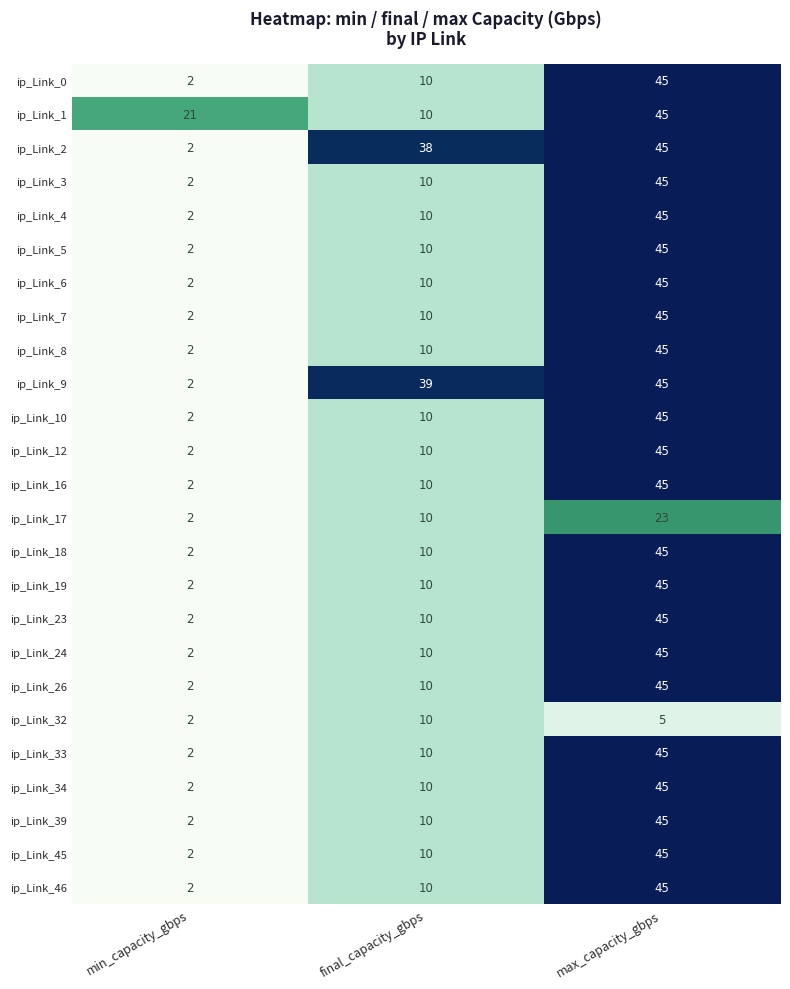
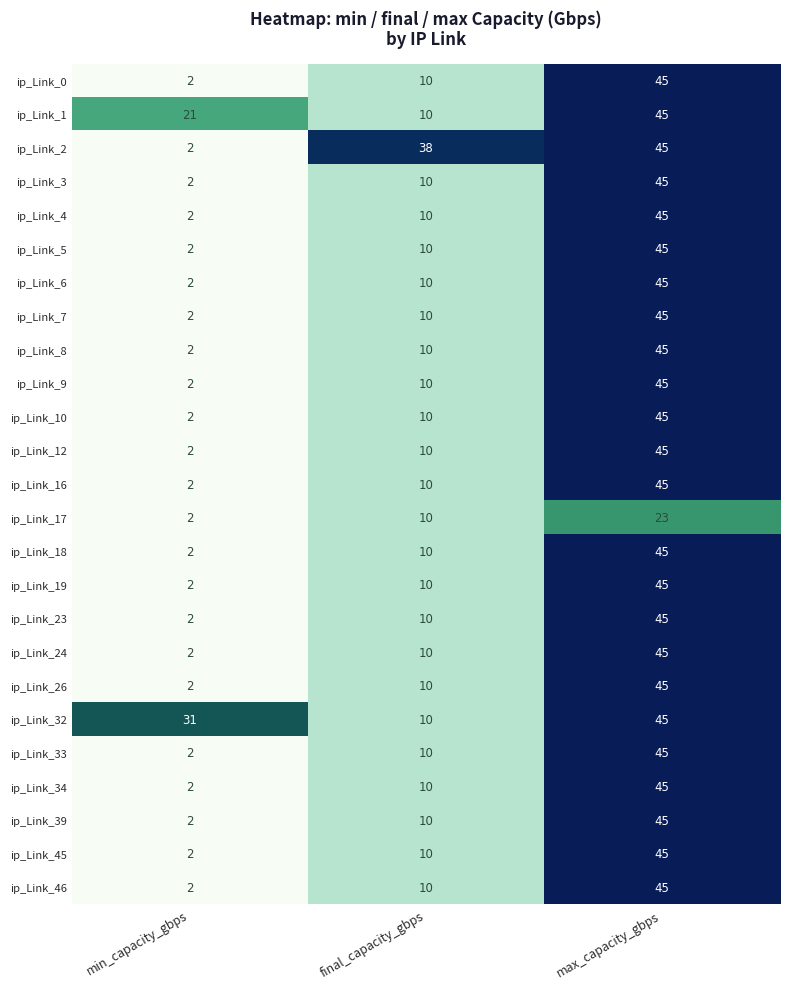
  {
    "ip_Link_0": {
      "min_capacity_gbps": 2,
      "final_capacity_gbps": 10,
      "max_capacity_gbps": 45
    },
    "ip_Link_1": {
      "min_capacity_gbps": 21,
      "final_capacity_gbps": 10,
      "max_capacity_gbps": 45
    },
    "ip_Link_2": {
      "min_capacity_gbps": 2,
      "final_capacity_gbps": 38,
      "max_capacity_gbps": 45
    },
    "ip_Link_3": {
      "min_capacity_gbps": 2,
      "final_capacity_gbps": 10,
      "max_capacity_gbps": 45
    },
    "ip_Link_4": {
      "min_capacity_gbps": 2,
      "final_capacity_gbps": 10,
      "max_capacity_gbps": 45
    },
    "ip_Link_5": {
      "min_capacity_gbps": 2,
      "final_capacity_gbps": 10,
      "max_capacity_gbps": 45
    },
    "ip_Link_6": {
      "min_capacity_gbps": 2,
      "final_capacity_gbps": 10,
      "max_capacity_gbps": 45
    },
    "ip_Link_7": {
      "min_capacity_gbps": 2,
      "final_capacity_gbps": 10,
      "max_capacity_gbps": 45
    },
    "ip_Link_8": {
      "min_capacity_gbps": 2,
      "final_capacity_gbps": 10,
      "max_capacity_gbps": 45
    },
    "ip_Link_9": {
      "min_capacity_gbps": 2,
-     "final_capacity_gbps": 39,
+     "final_capacity_gbps": 10,
      "max_capacity_gbps": 45
    },
    "ip_Link_10": {
      "min_capacity_gbps": 2,
      "final_capacity_gbps": 10,
      "max_capacity_gbps": 45
    },
    "ip_Link_12": {
      "min_capacity_gbps": 2,
      "final_capacity_gbps": 10,
      "max_capacity_gbps": 45
    },
    "ip_Link_16": {
      "min_capacity_gbps": 2,
      "final_capacity_gbps": 10,
      "max_capacity_gbps": 45
    },
    "ip_Link_17": {
      "min_capacity_gbps": 2,
      "final_capacity_gbps": 10,
      "max_capacity_gbps": 23
    },
    "ip_Link_18": {
      "min_capacity_gbps": 2,
      "final_capacity_gbps": 10,
      "max_capacity_gbps": 45
    },
    "ip_Link_19": {
      "min_capacity_gbps": 2,
      "final_capacity_gbps": 10,
      "max_capacity_gbps": 45
    },
    "ip_Link_23": {
      "min_capacity_gbps": 2,
      "final_capacity_gbps": 10,
      "max_capacity_gbps": 45
    },
    "ip_Link_24": {
      "min_capacity_gbps": 2,
      "final_capacity_gbps": 10,
      "max_capacity_gbps": 45
    },
    "ip_Link_26": {
      "min_capacity_gbps": 2,
      "final_capacity_gbps": 10,
      "max_capacity_gbps": 45
    },
    "ip_Link_32": {
-     "min_capacity_gbps": 2,
+     "min_capacity_gbps": 31,
      "final_capacity_gbps": 10,
-     "max_capacity_gbps": 5
+     "max_capacity_gbps": 45
    },
    "ip_Link_33": {
      "min_capacity_gbps": 2,
      "final_capacity_gbps": 10,
      "max_capacity_gbps": 45
    },
    "ip_Link_34": {
      "min_capacity_gbps": 2,
      "final_capacity_gbps": 10,
      "max_capacity_gbps": 45
    },
    "ip_Link_39": {
      "min_capacity_gbps": 2,
      "final_capacity_gbps": 10,
      "max_capacity_gbps": 45
    },
    "ip_Link_45": {
      "min_capacity_gbps": 2,
      "final_capacity_gbps": 10,
      "max_capacity_gbps": 45
    },
    "ip_Link_46": {
      "min_capacity_gbps": 2,
      "final_capacity_gbps": 10,
      "max_capacity_gbps": 45
    }
  }
